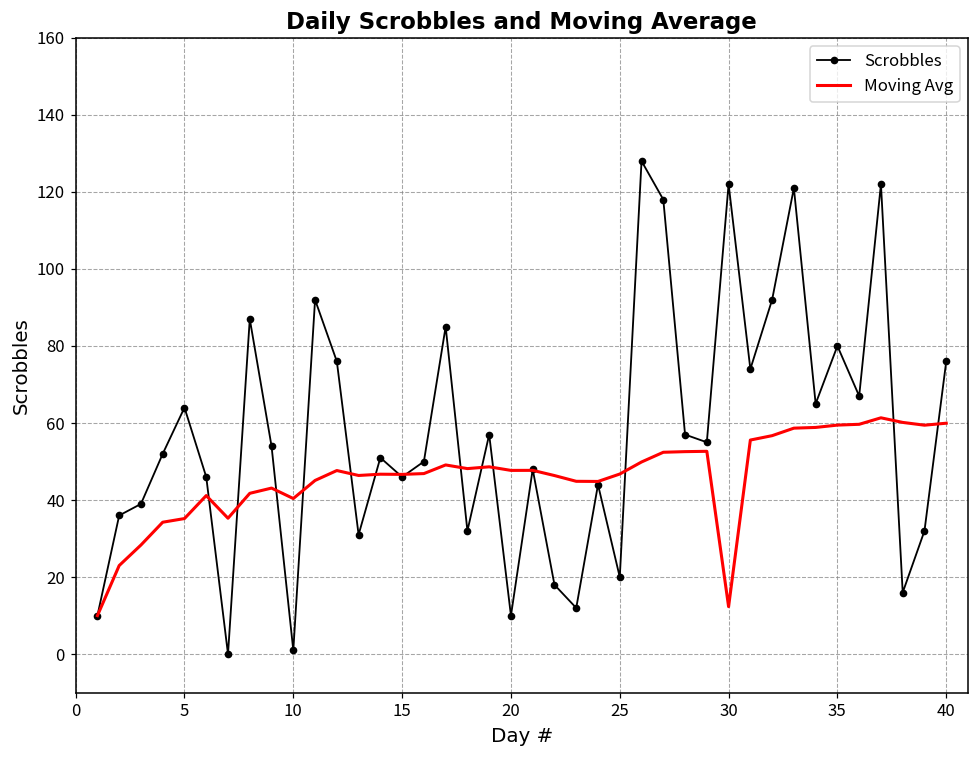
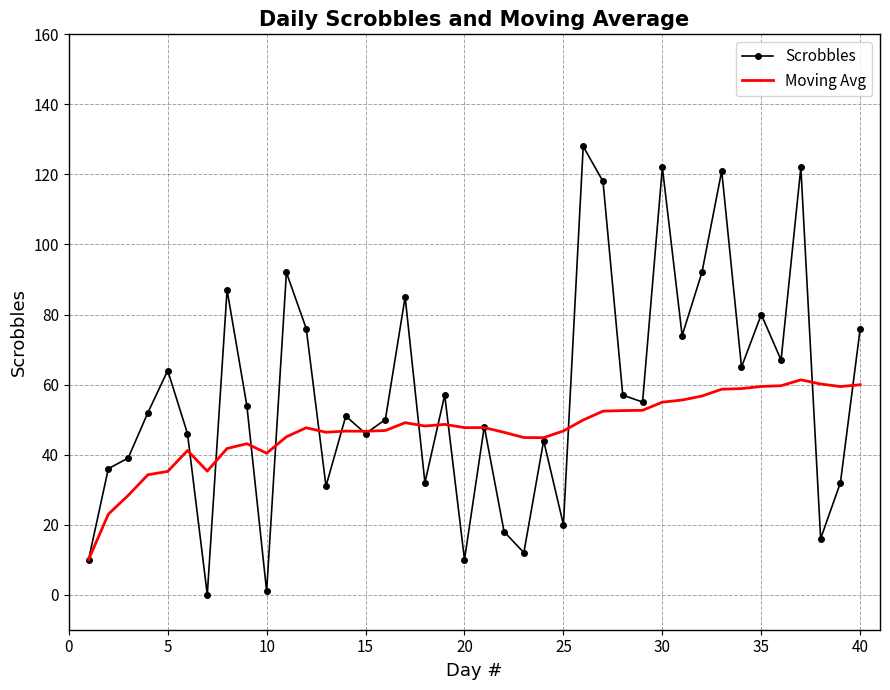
  {
    "Scrobbles": {
      "5": 64,
      "10": 1,
      "20": 10,
      "25": 20,
      "30": 122,
      "35": 80,
      "40": 76
    },
    "Moving Avg": {
      "5": 35,
      "10": 40,
      "20": 48,
      "25": 47,
-     "30": 12,
+     "30": 55,
      "35": 59,
      "40": 60
    }
  }
